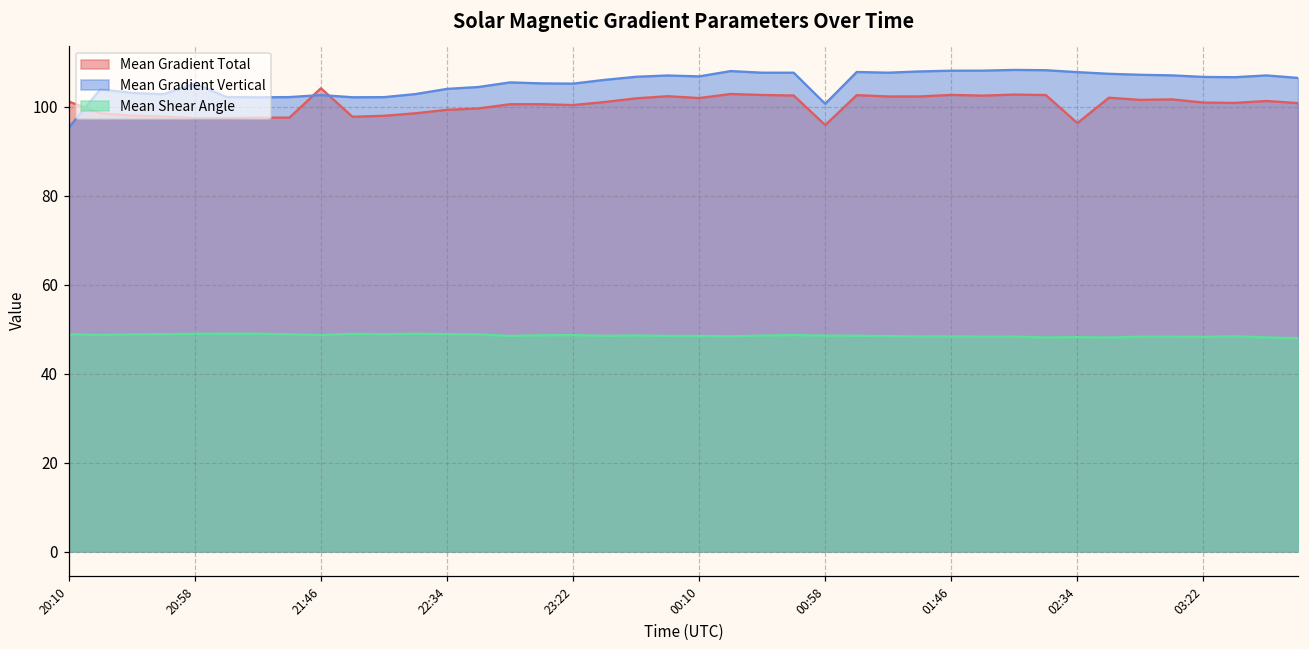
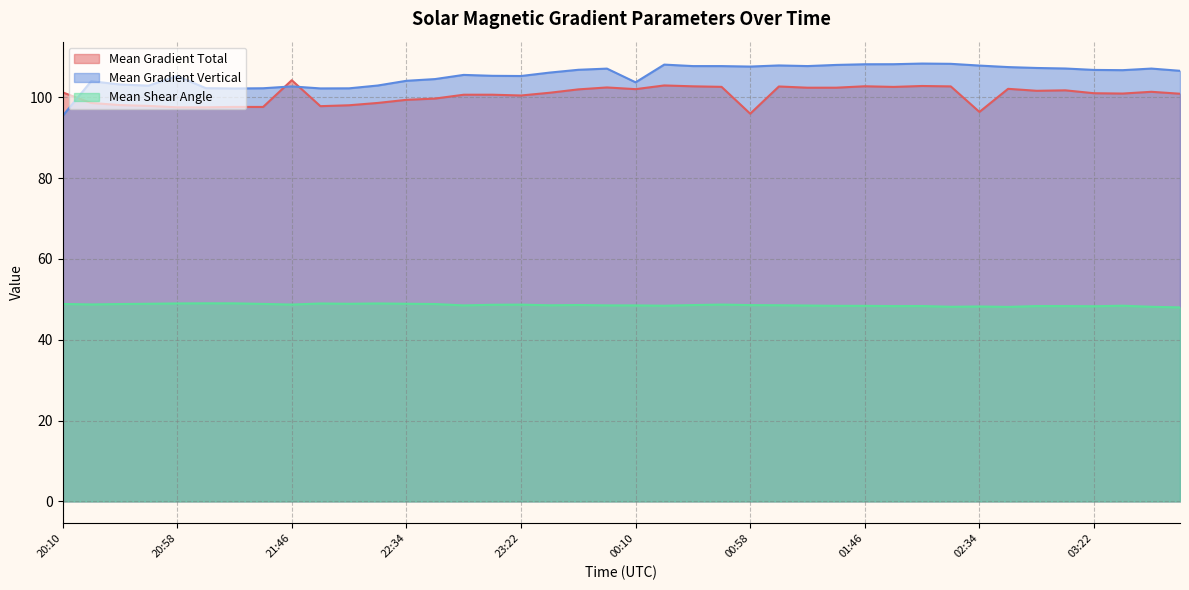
  {
    "Mean Gradient Total": {
      "20:10": 101,
      "21:46": 104,
      "22:34": 99,
      "23:22": 100,
      "00:10": 102,
      "00:58": 96,
      "01:46": 103,
      "02:34": 96,
      "03:22": 101
    },
    "Mean Gradient Vertical": {
      "20:10": 95,
      "21:46": 103,
      "22:34": 104,
      "23:22": 105,
-     "00:10": 107,
-     "00:58": 101,
+     "00:10": 104,
+     "00:58": 108,
      "01:46": 108,
      "02:34": 108,
      "03:22": 107
    },
    "Mean Shear Angle": {
      "20:10": 49,
      "20:58": 49,
      "21:46": 49,
      "22:34": 49,
      "23:22": 49,
      "00:10": 48,
      "00:58": 49,
      "01:46": 48,
      "02:34": 48,
      "03:22": 48
    }
  }
